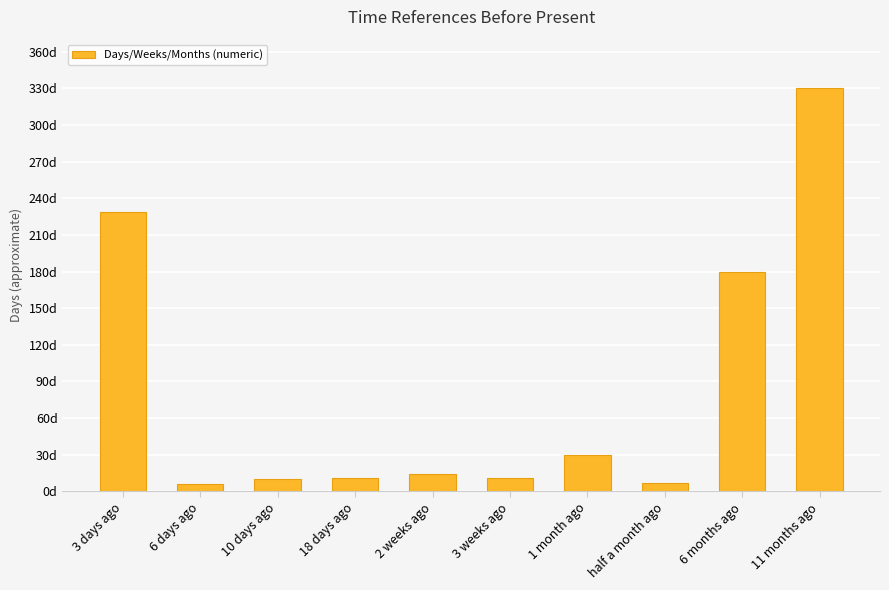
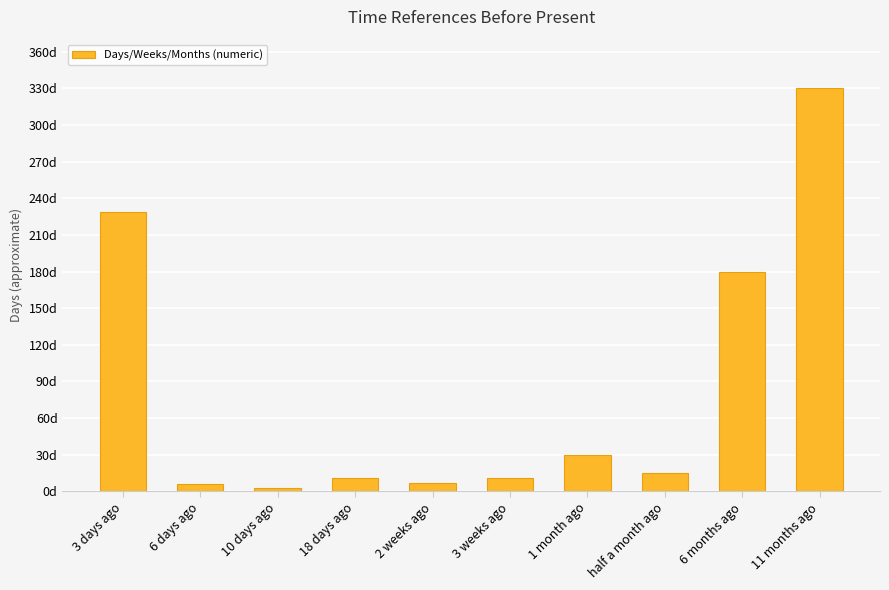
  {
    "3 days ago": "229d",
    "6 days ago": "6d",
-   "10 days ago": "10d",
+   "10 days ago": "3d",
    "18 days ago": "11d",
-   "2 weeks ago": "14d",
+   "2 weeks ago": "7d",
    "3 weeks ago": "11d",
    "1 month ago": "30d",
-   "half a month ago": "7d",
+   "half a month ago": "15d",
    "6 months ago": "180d",
    "11 months ago": "330d"
  }
